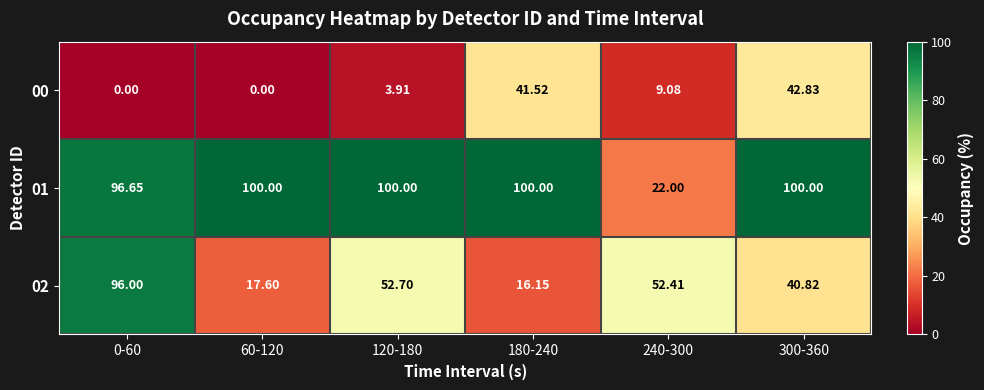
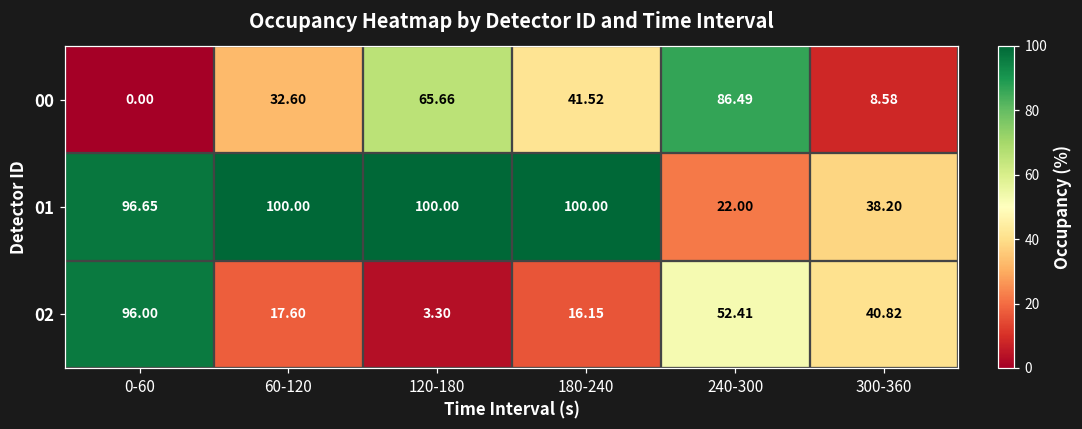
  {
    "00": {
      "0-60": 0.00,
-     "60-120": 0.00,
-     "120-180": 3.91,
+     "60-120": 32.60,
+     "120-180": 65.66,
      "180-240": 41.52,
-     "240-300": 9.08,
-     "300-360": 42.83
+     "240-300": 86.49,
+     "300-360": 8.58
    },
    "01": {
      "0-60": 96.65,
      "60-120": 100.00,
      "120-180": 100.00,
      "180-240": 100.00,
      "240-300": 22.00,
-     "300-360": 100.00
+     "300-360": 38.20
    },
    "02": {
      "0-60": 96.00,
      "60-120": 17.60,
-     "120-180": 52.70,
+     "120-180": 3.30,
      "180-240": 16.15,
      "240-300": 52.41,
      "300-360": 40.82
    }
  }
